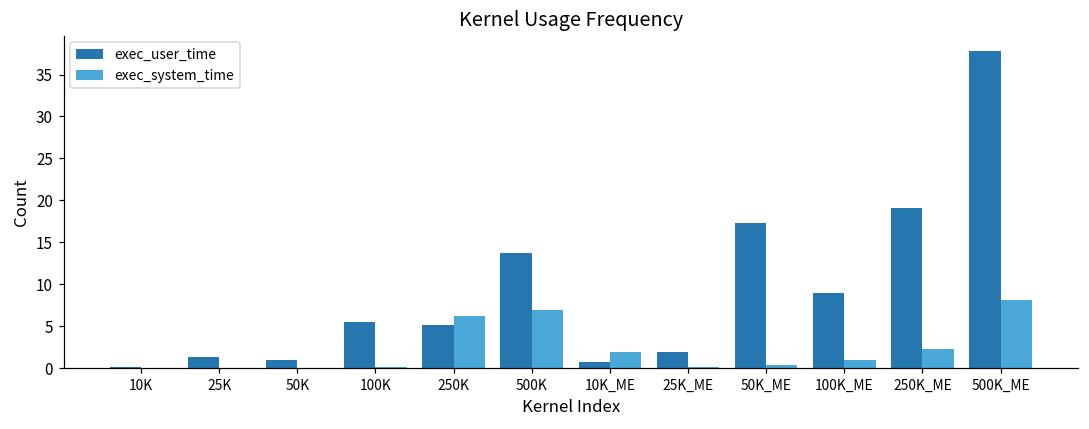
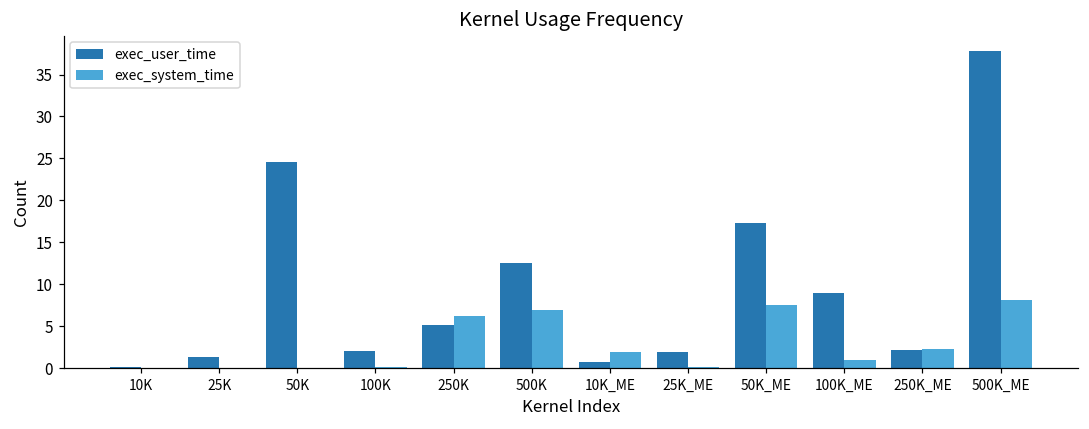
  {
    "exec_user_time": {
      "25K": 1,
-     "50K": 1,
-     "100K": 6,
+     "50K": 25,
+     "100K": 2,
      "250K": 5,
-     "500K": 14,
+     "500K": 13,
      "10K_ME": 1,
      "25K_ME": 2,
      "50K_ME": 17,
      "100K_ME": 9,
-     "250K_ME": 19,
+     "250K_ME": 2,
      "500K_ME": 38
    },
    "exec_system_time": {
      "250K": 6,
      "500K": 7,
      "10K_ME": 2,
-     "50K_ME": 0,
+     "50K_ME": 7,
      "100K_ME": 1,
      "250K_ME": 2,
      "500K_ME": 8
    }
  }
